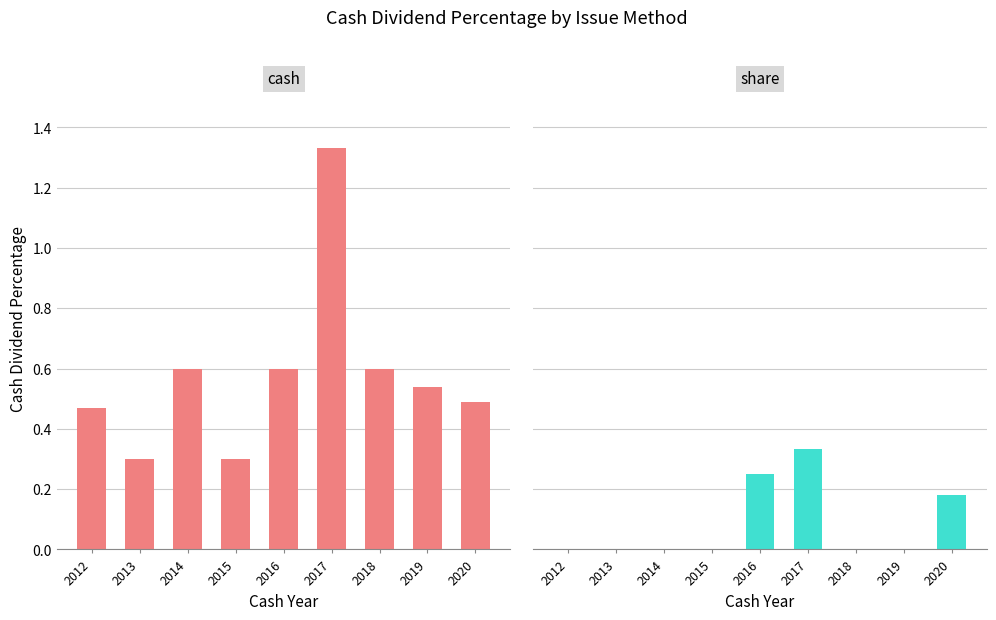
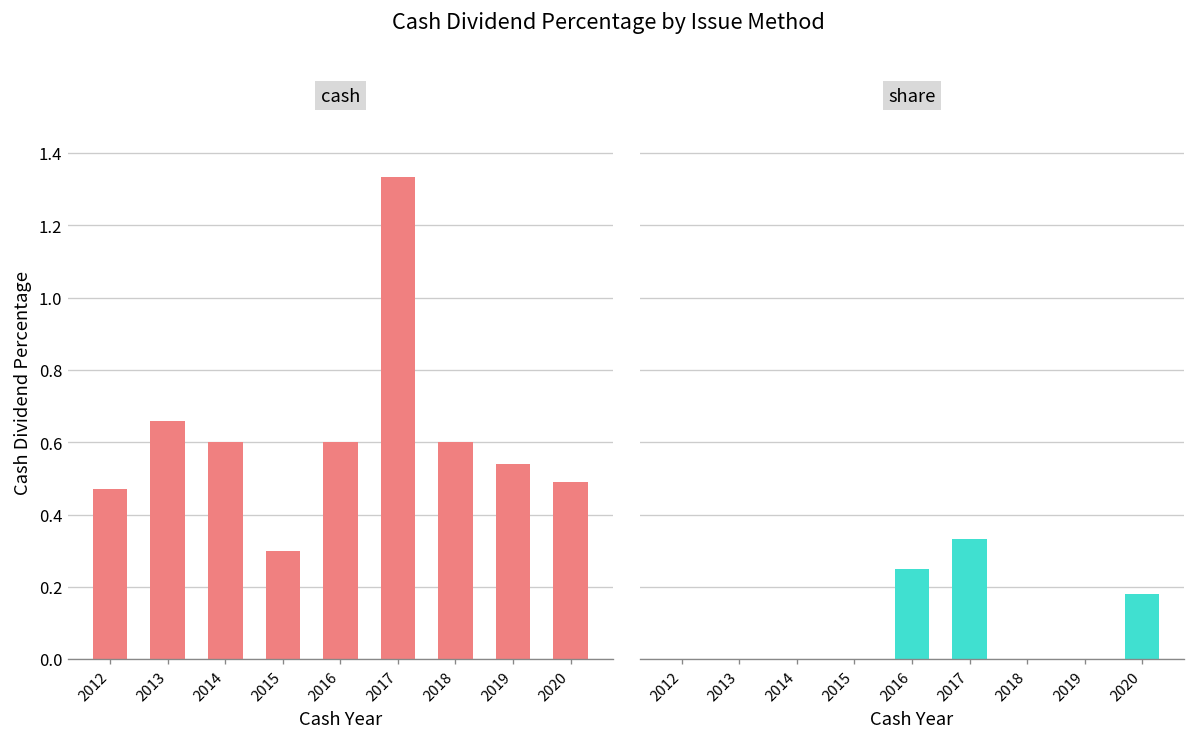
  {
    "cash": {
      "2012": 0.47,
-     "2013": 0.30,
+     "2013": 0.66,
      "2014": 0.60,
      "2015": 0.30,
      "2016": 0.60,
      "2017": 1.33,
      "2018": 0.60,
      "2019": 0.54,
      "2020": 0.49
    }
  }
